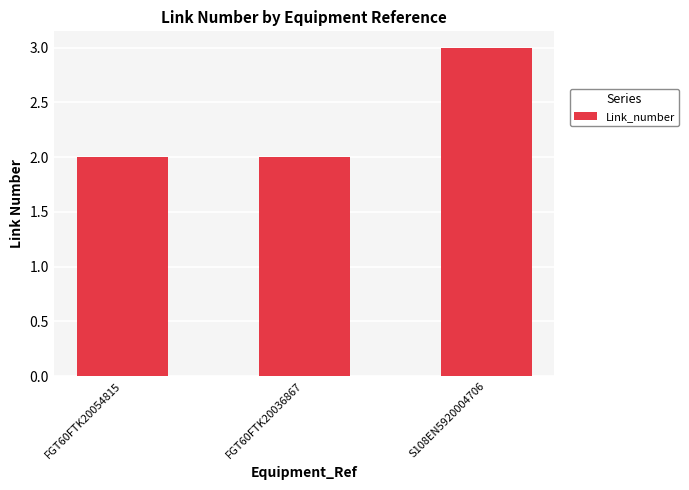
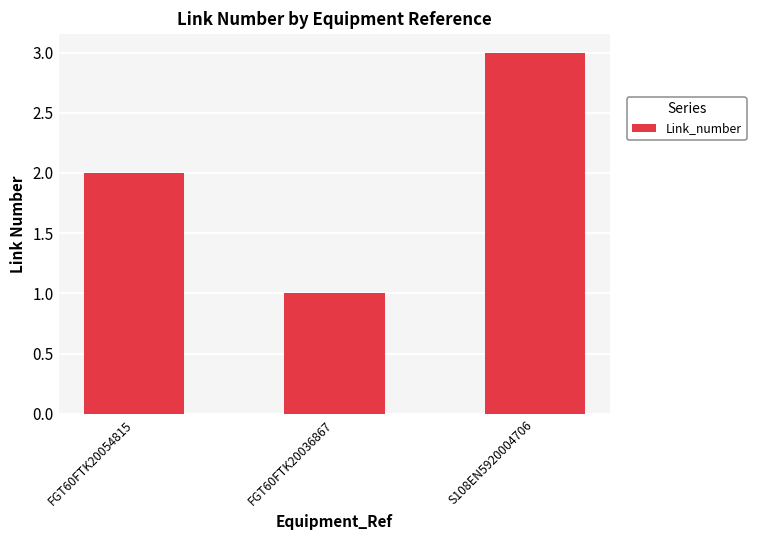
  {
    "FGT60FTK20054815": 2,
-   "FGT60FTK20036867": 2,
+   "FGT60FTK20036867": 1,
    "S108EN5920004706": 3
  }
